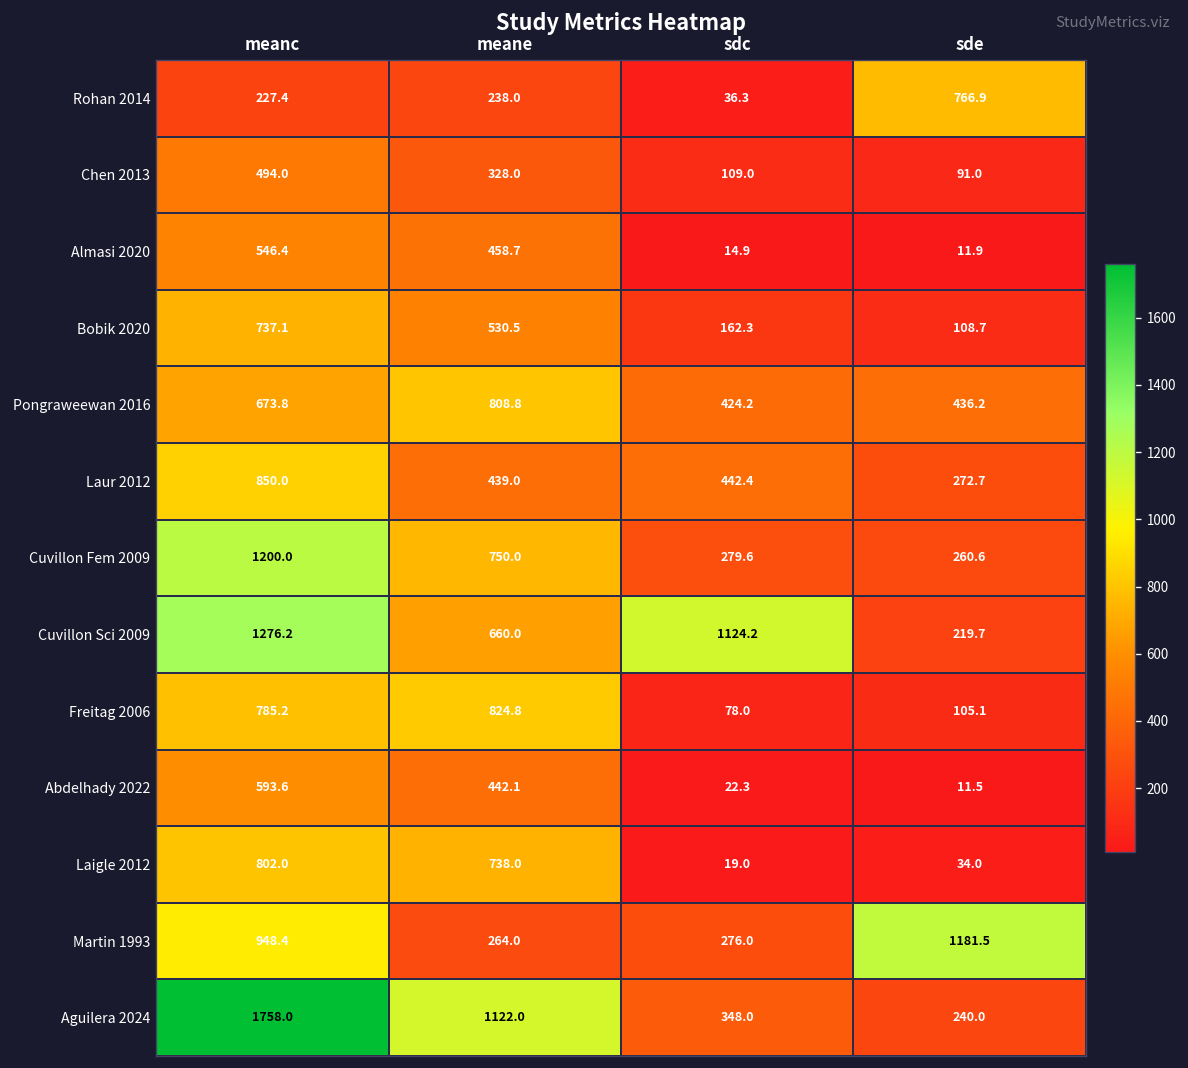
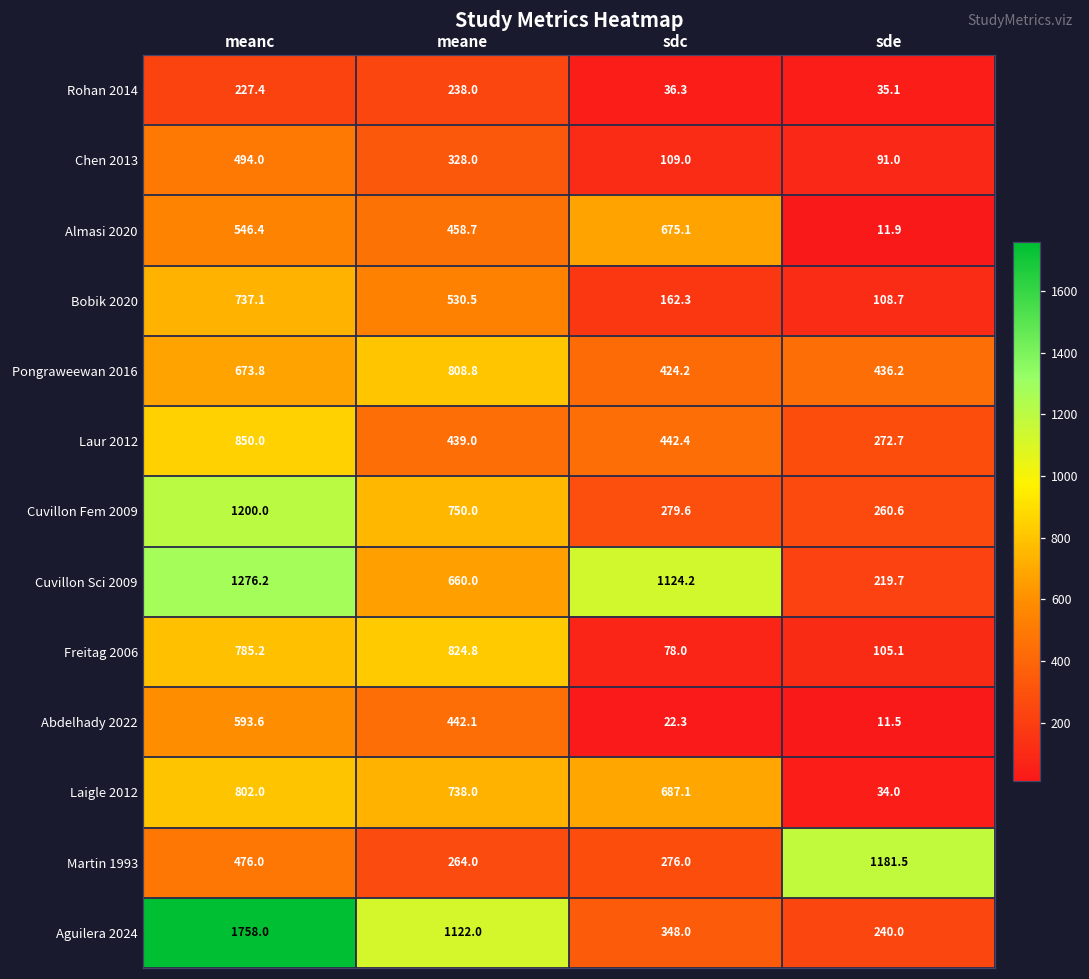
  {
    "Rohan 2014": {
      "meanc": 227.4,
      "meane": 238.0,
      "sdc": 36.3,
-     "sde": 766.9
+     "sde": 35.1
    },
    "Chen 2013": {
      "meanc": 494.0,
      "meane": 328.0,
      "sdc": 109.0,
      "sde": 91.0
    },
    "Almasi 2020": {
      "meanc": 546.4,
      "meane": 458.7,
-     "sdc": 14.9,
+     "sdc": 675.1,
      "sde": 11.9
    },
    "Bobik 2020": {
      "meanc": 737.1,
      "meane": 530.5,
      "sdc": 162.3,
      "sde": 108.7
    },
    "Pongraweewan 2016": {
      "meanc": 673.8,
      "meane": 808.8,
      "sdc": 424.2,
      "sde": 436.2
    },
    "Laur 2012": {
      "meanc": 850.0,
      "meane": 439.0,
      "sdc": 442.4,
      "sde": 272.7
    },
    "Cuvillon Fem 2009": {
      "meanc": 1200.0,
      "meane": 750.0,
      "sdc": 279.6,
      "sde": 260.6
    },
    "Cuvillon Sci 2009": {
      "meanc": 1276.2,
      "meane": 660.0,
      "sdc": 1124.2,
      "sde": 219.7
    },
    "Freitag 2006": {
      "meanc": 785.2,
      "meane": 824.8,
      "sdc": 78.0,
      "sde": 105.1
    },
    "Abdelhady 2022": {
      "meanc": 593.6,
      "meane": 442.1,
      "sdc": 22.3,
      "sde": 11.5
    },
    "Laigle 2012": {
      "meanc": 802.0,
      "meane": 738.0,
-     "sdc": 19.0,
+     "sdc": 687.1,
      "sde": 34.0
    },
    "Martin 1993": {
-     "meanc": 948.4,
+     "meanc": 476.0,
      "meane": 264.0,
      "sdc": 276.0,
      "sde": 1181.5
    },
    "Aguilera 2024": {
      "meanc": 1758.0,
      "meane": 1122.0,
      "sdc": 348.0,
      "sde": 240.0
    }
  }
